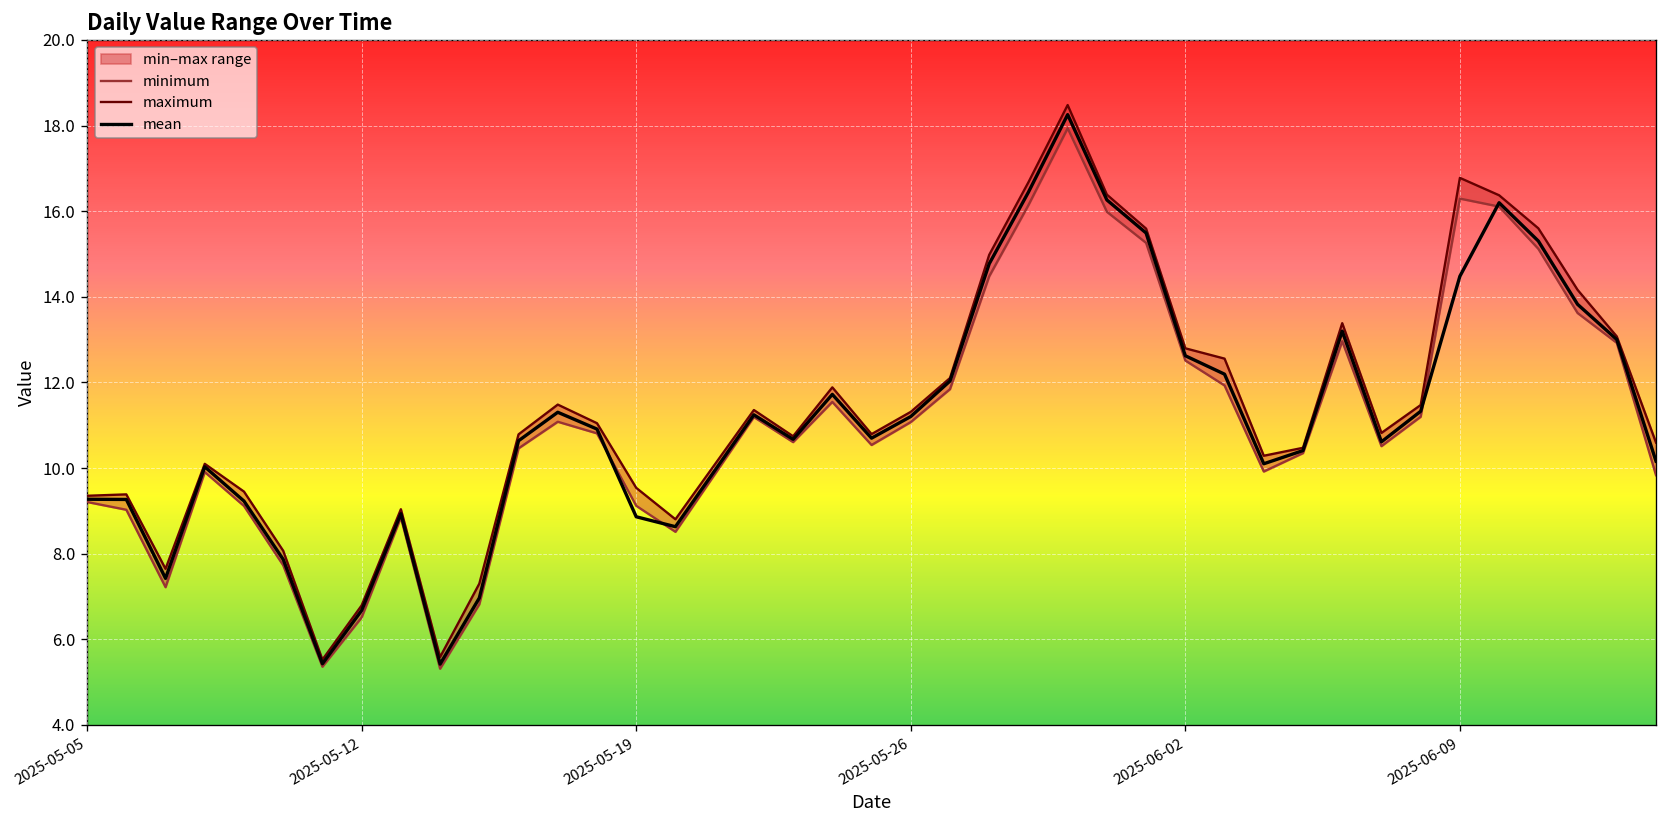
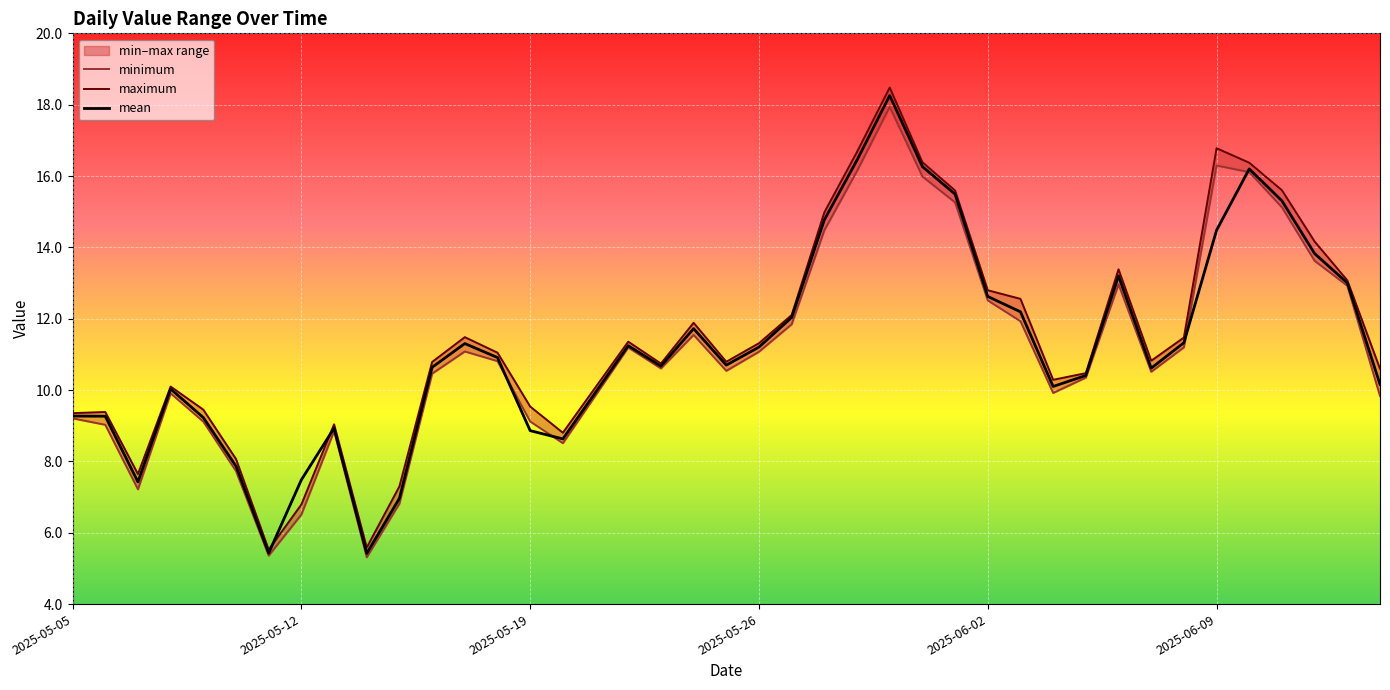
  {
    "mean": {
-     "2025-05-12": 6.7,
+     "2025-05-12": 7.5,
      "2025-05-19": 8.9,
      "2025-05-26": 11.2,
      "2025-06-02": 12.6,
      "2025-06-09": 14.5
    }
  }
